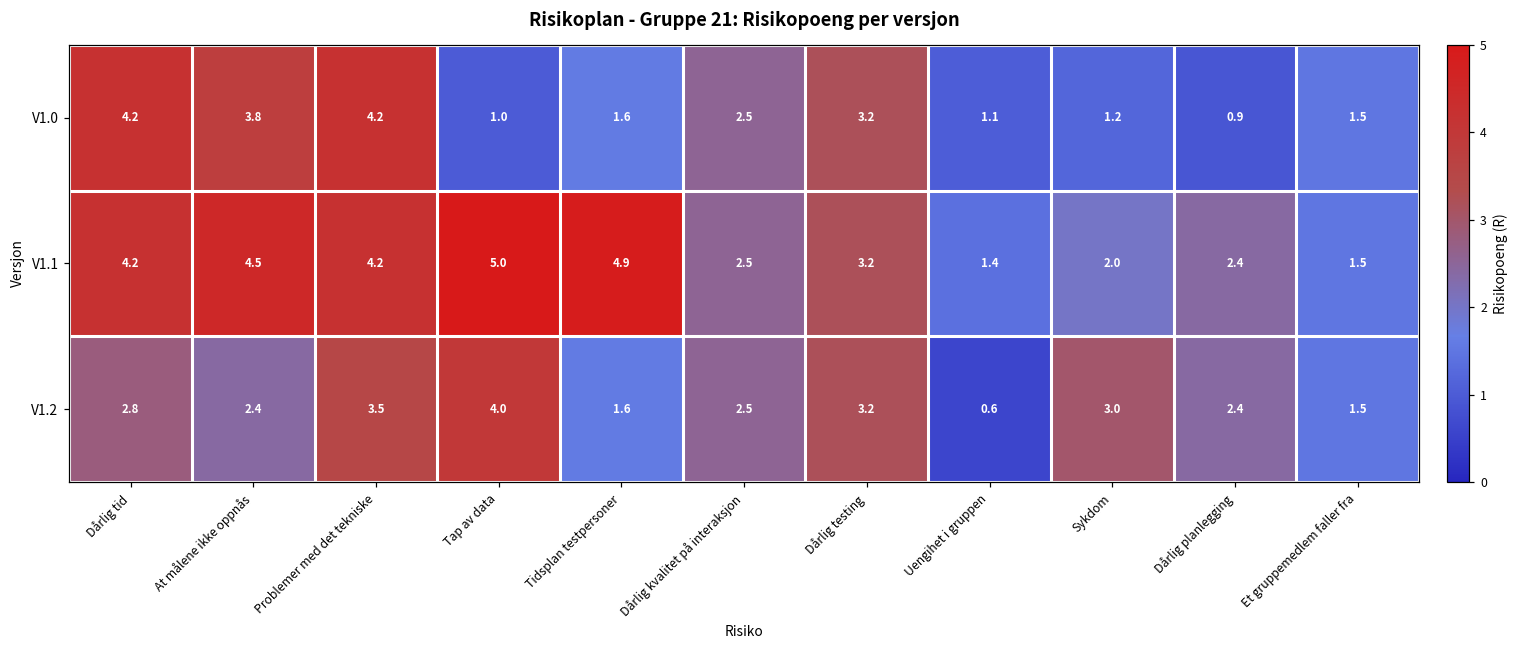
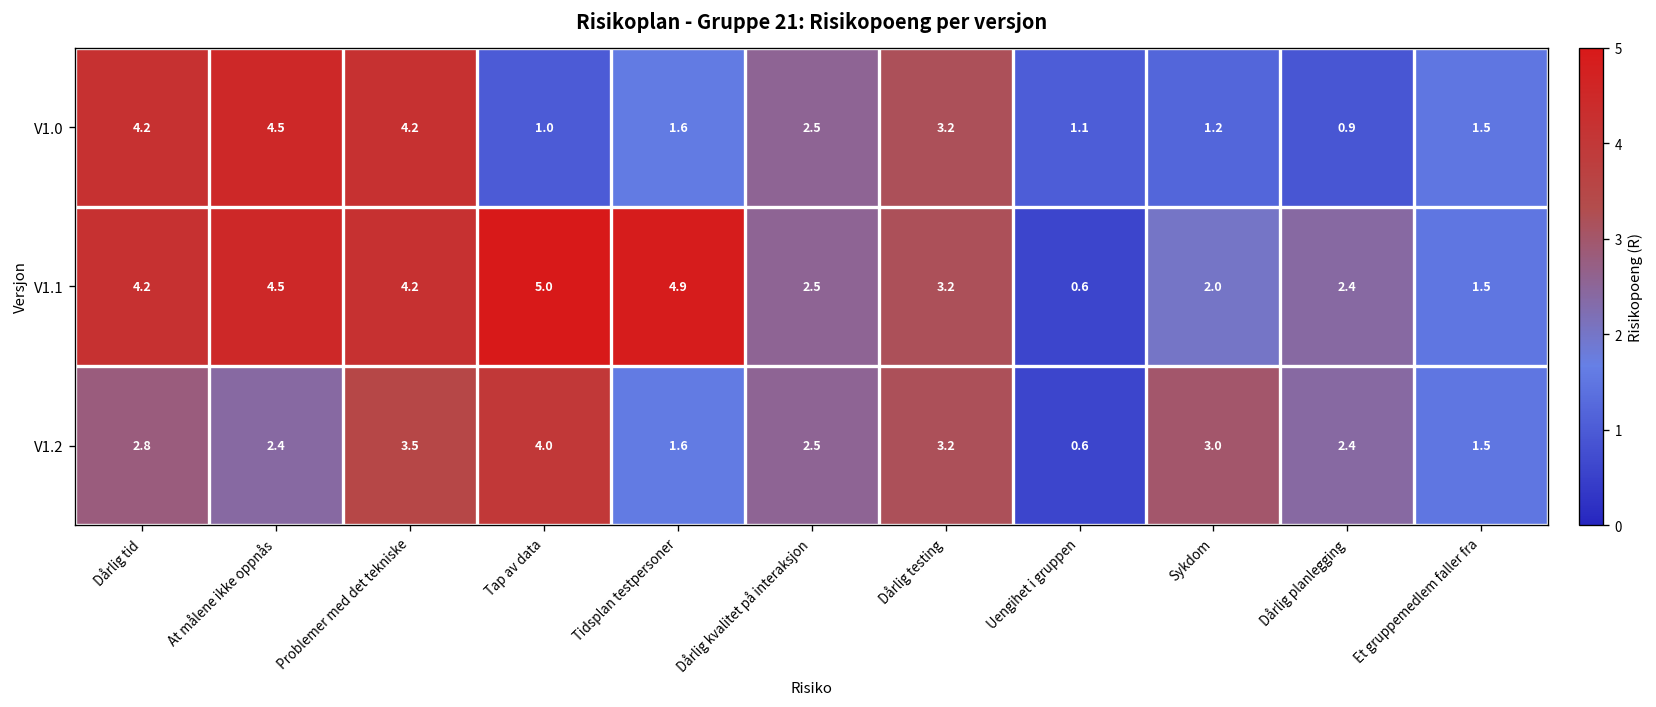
  {
    "V1.0": {
      "Dårlig tid": 4.2,
-     "At målene ikke oppnås": 3.8,
+     "At målene ikke oppnås": 4.5,
      "Problemer med det tekniske": 4.2,
      "Tap av data": 1.0,
      "Tidsplan testpersoner": 1.6,
      "Dårlig kvalitet på interaksjon": 2.5,
      "Dårlig testing": 3.2,
      "Uengihet i gruppen": 1.1,
      "Sykdom": 1.2,
      "Dårlig planlegging": 0.9,
      "Et gruppemedlem faller fra": 1.5
    },
    "V1.1": {
      "Dårlig tid": 4.2,
      "At målene ikke oppnås": 4.5,
      "Problemer med det tekniske": 4.2,
      "Tap av data": 5.0,
      "Tidsplan testpersoner": 4.9,
      "Dårlig kvalitet på interaksjon": 2.5,
      "Dårlig testing": 3.2,
-     "Uengihet i gruppen": 1.4,
+     "Uengihet i gruppen": 0.6,
      "Sykdom": 2.0,
      "Dårlig planlegging": 2.4,
      "Et gruppemedlem faller fra": 1.5
    },
    "V1.2": {
      "Dårlig tid": 2.8,
      "At målene ikke oppnås": 2.4,
      "Problemer med det tekniske": 3.5,
      "Tap av data": 4.0,
      "Tidsplan testpersoner": 1.6,
      "Dårlig kvalitet på interaksjon": 2.5,
      "Dårlig testing": 3.2,
      "Uengihet i gruppen": 0.6,
      "Sykdom": 3.0,
      "Dårlig planlegging": 2.4,
      "Et gruppemedlem faller fra": 1.5
    }
  }
